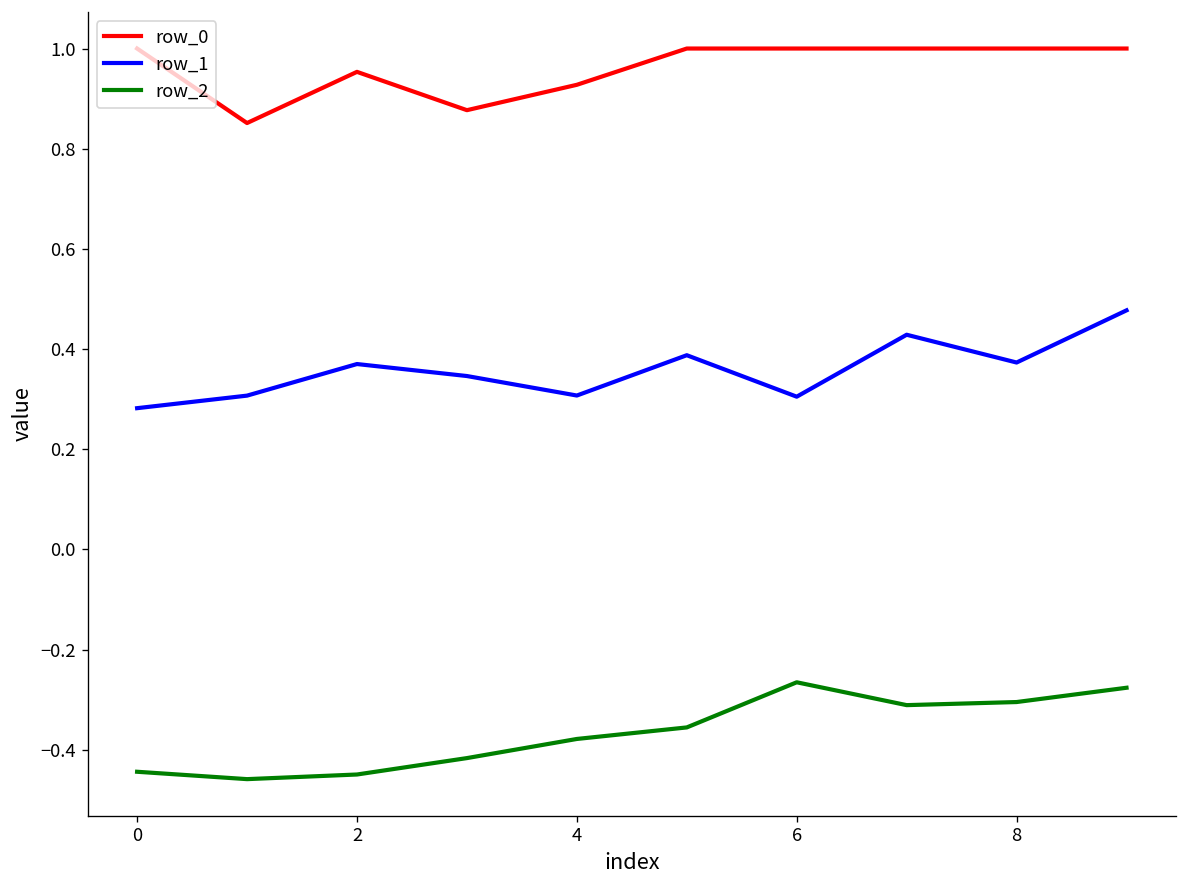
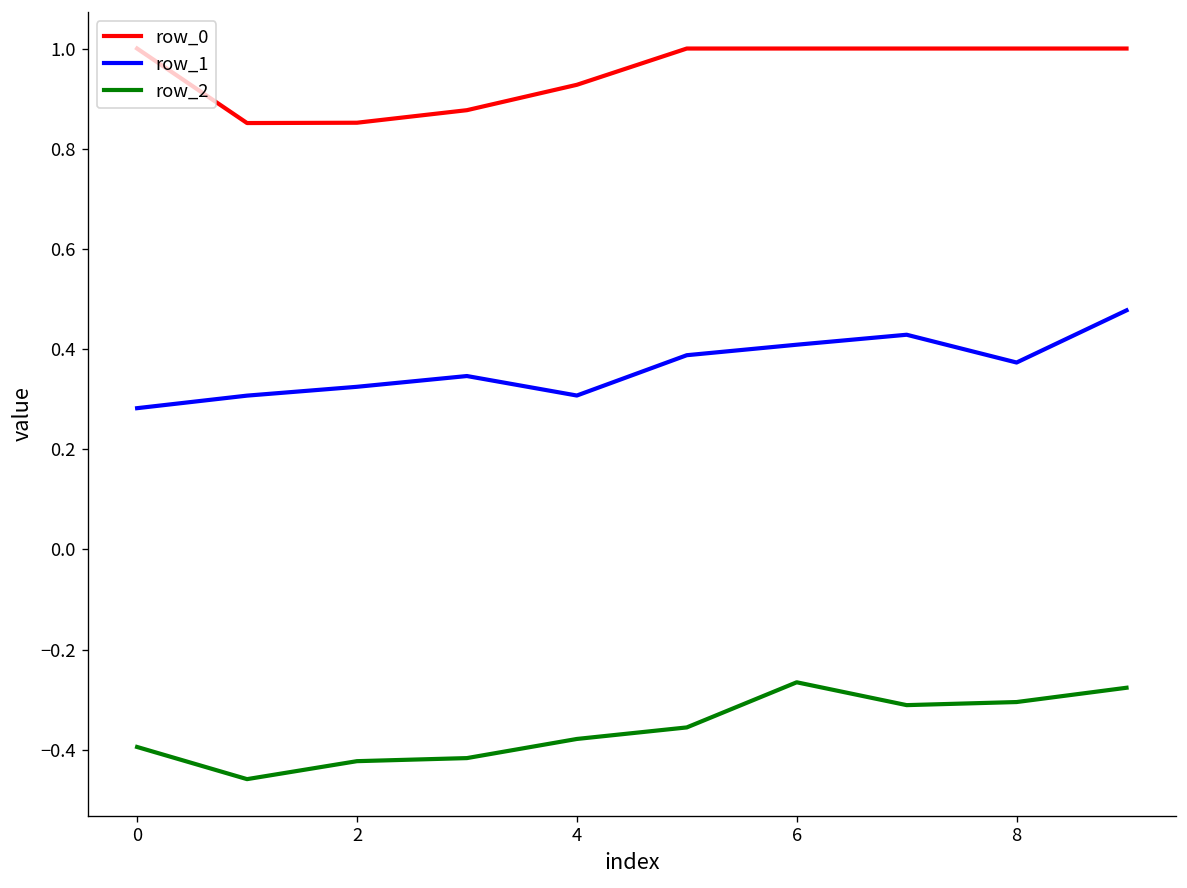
  {
    "row_0": {
-     "2": 0.95,
+     "2": 0.85,
      "4": 0.93,
      "6": 1.00,
      "8": 1.00
    },
    "row_1": {
      "0": 0.28,
-     "2": 0.37,
+     "2": 0.32,
      "4": 0.31,
-     "6": 0.30,
+     "6": 0.41,
      "8": 0.37
    },
    "row_2": {
-     "0": -0.44,
-     "2": -0.45,
+     "0": -0.39,
+     "2": -0.42,
      "4": -0.38,
      "6": -0.27,
      "8": -0.30
    }
  }
